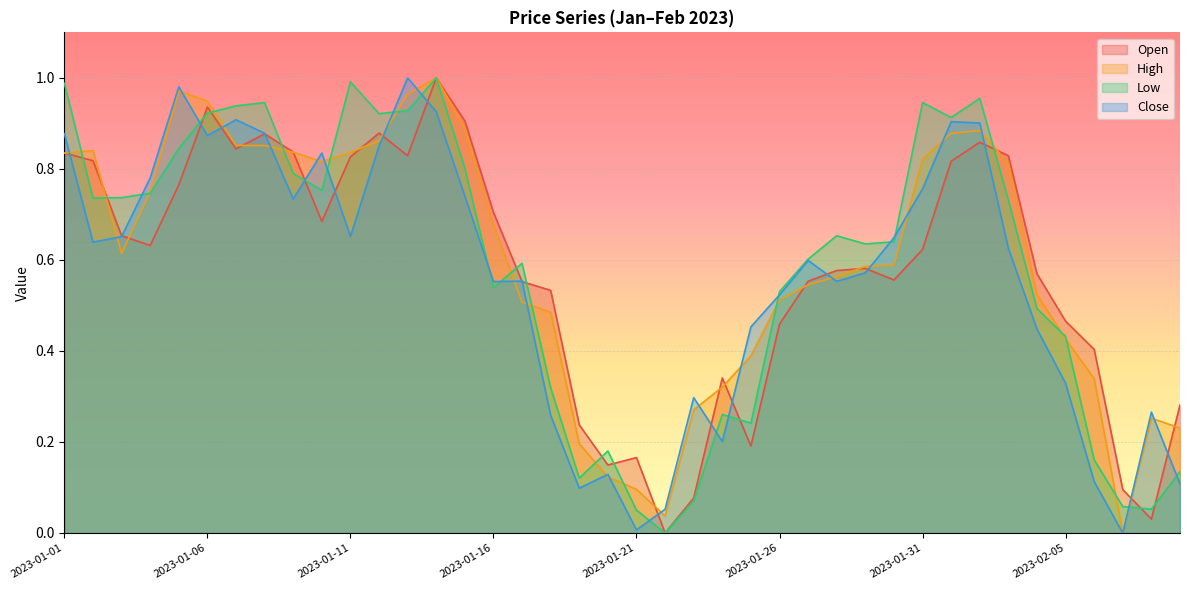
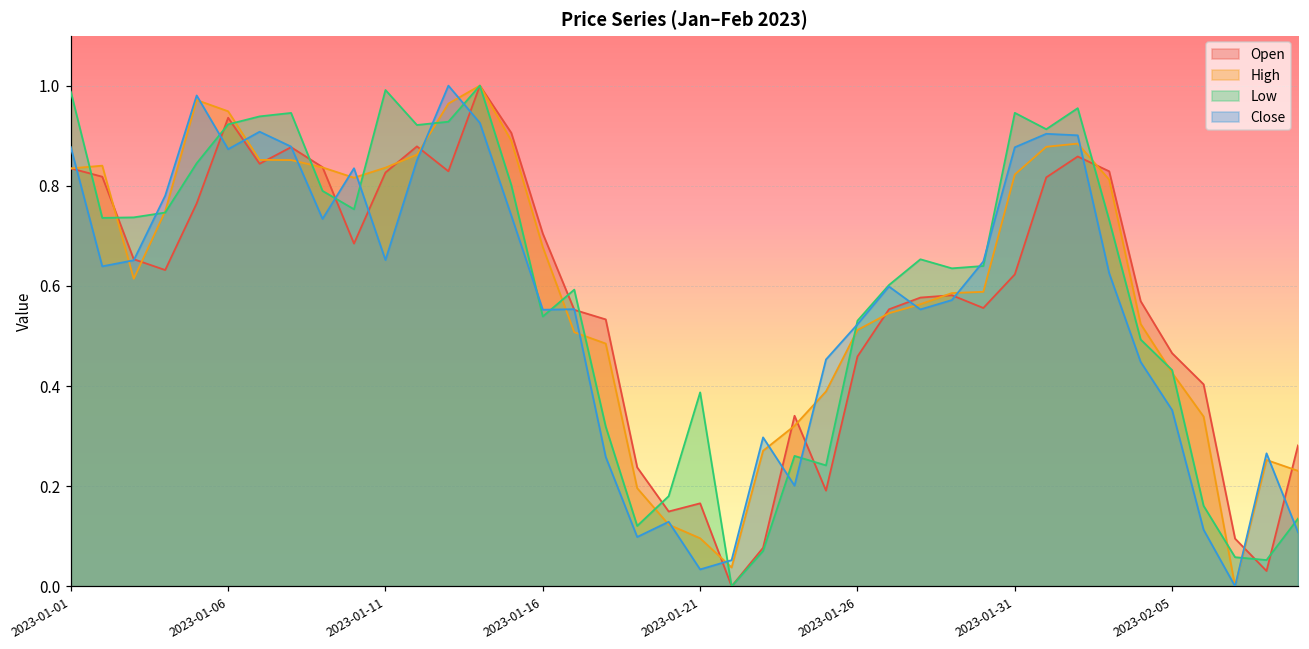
  {
    "Low": {
      "2023-01-01": 0.99,
      "2023-01-06": 0.92,
      "2023-01-11": 0.99,
      "2023-01-16": 0.54,
-     "2023-01-21": 0.05,
+     "2023-01-21": 0.39,
      "2023-01-26": 0.53,
      "2023-01-31": 0.95
    },
    "Close": {
      "2023-01-01": 0.88,
      "2023-01-06": 0.87,
      "2023-01-11": 0.65,
      "2023-01-16": 0.55,
-     "2023-01-21": 0.01,
+     "2023-01-21": 0.03,
      "2023-01-26": 0.52,
-     "2023-01-31": 0.76,
-     "2023-02-05": 0.33
+     "2023-01-31": 0.88,
+     "2023-02-05": 0.35
    }
  }
